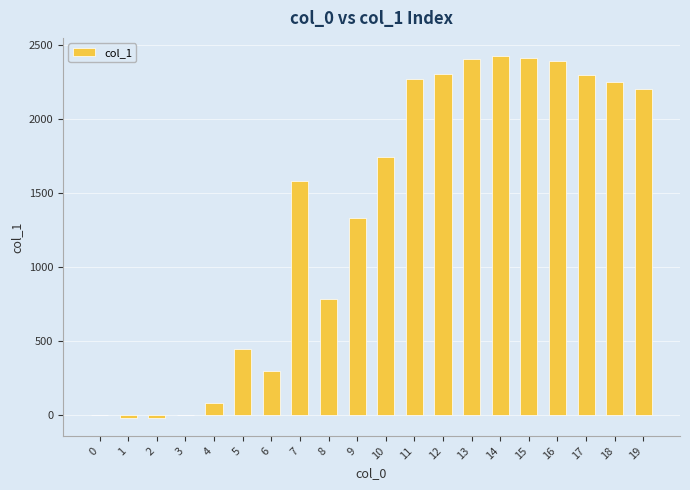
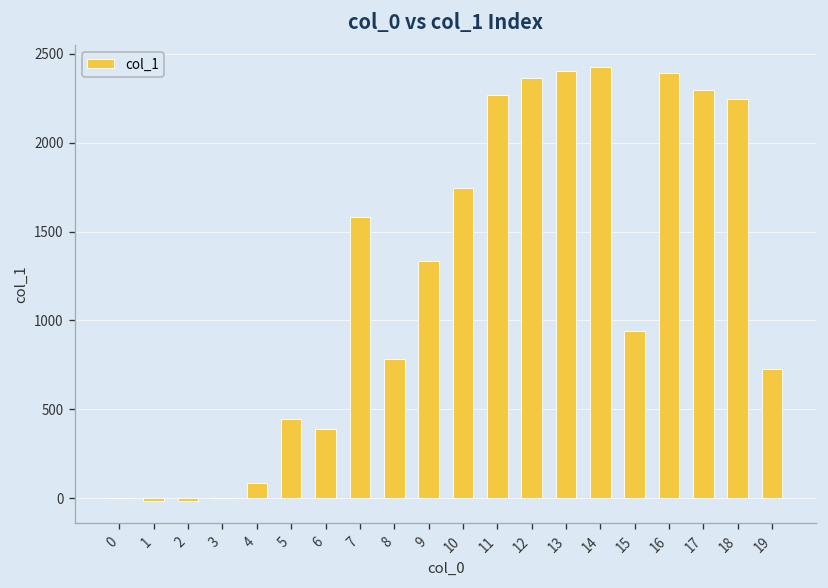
  {
    "0": 0,
    "1": -20,
    "2": -20,
    "4": 80,
    "5": 450,
-   "6": 300,
+   "6": 390,
    "7": 1580,
    "8": 790,
    "9": 1330,
    "10": 1750,
    "11": 2270,
-   "12": 2300,
+   "12": 2360,
    "13": 2400,
    "14": 2430,
-   "15": 2410,
+   "15": 940,
    "16": 2390,
    "17": 2300,
    "18": 2250,
-   "19": 2200
+   "19": 730
  }
